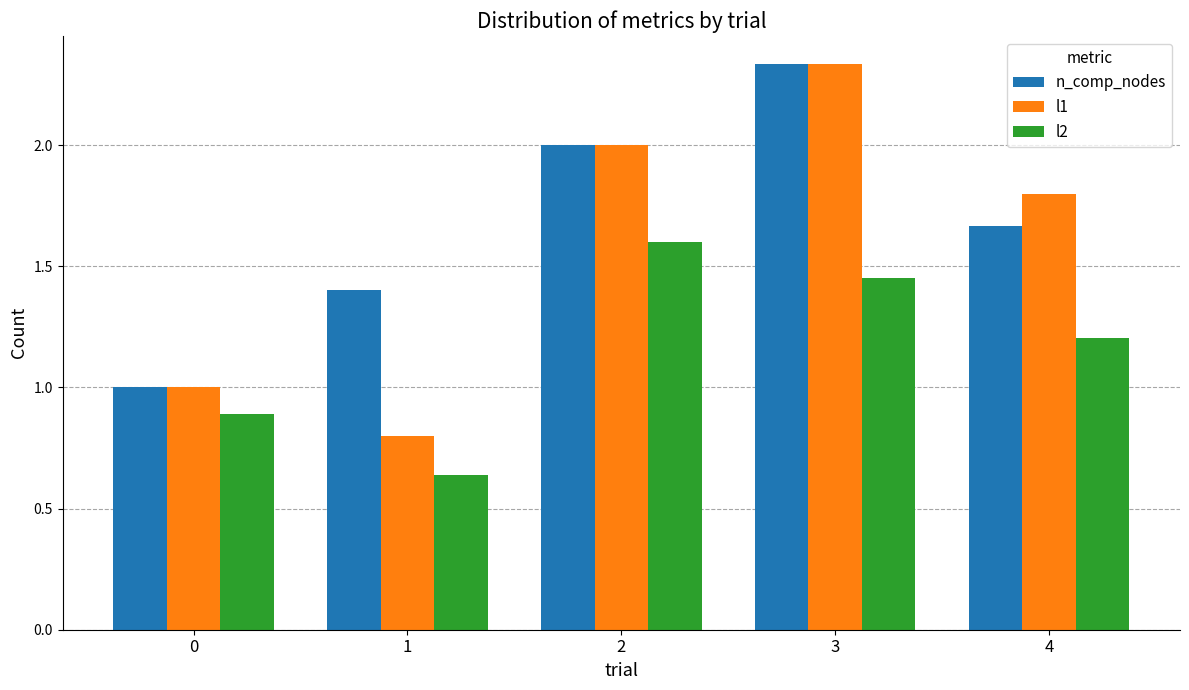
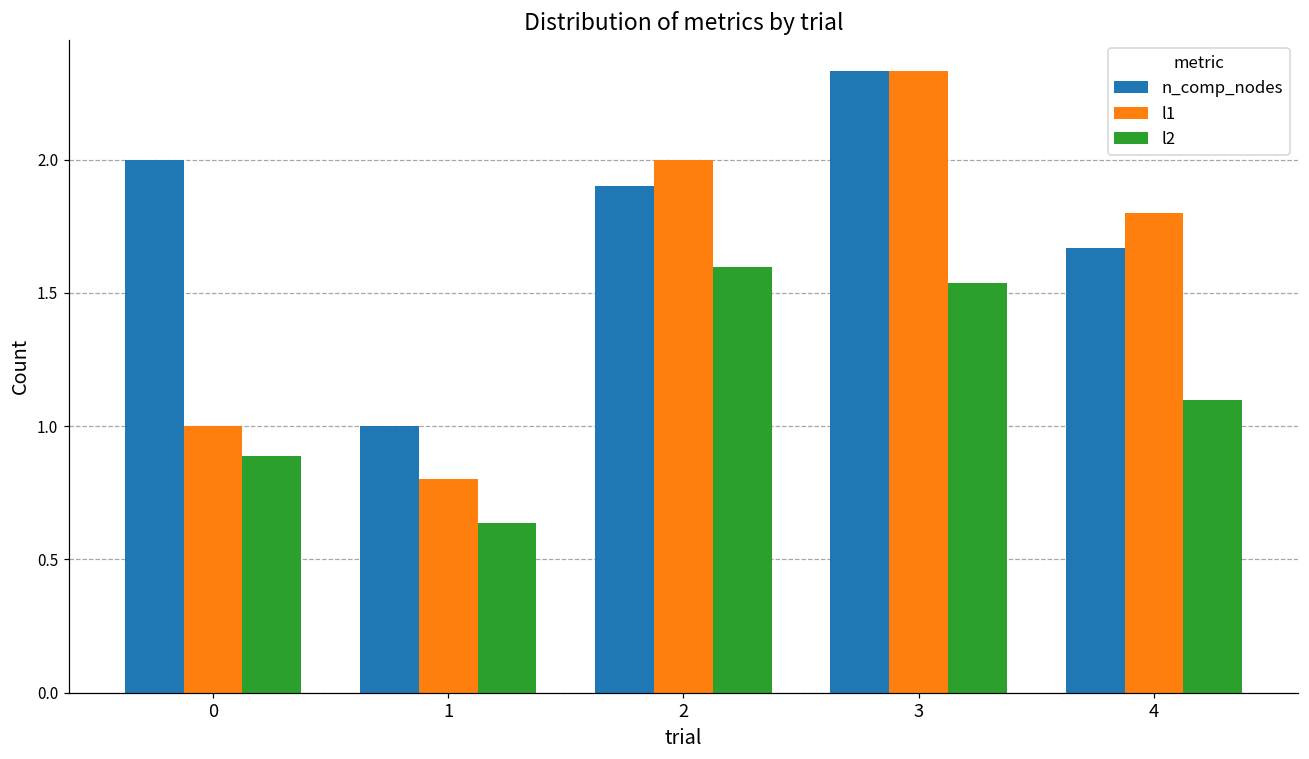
  {
    "n_comp_nodes": {
-     "0": 1,
-     "1": 1.4,
-     "2": 2.0,
+     "0": 2,
+     "1": 1.0,
+     "2": 1.9,
      "3": 2.33,
      "4": 1.67
    },
    "l1": {
      "0": 1.00,
      "1": 0.80,
      "2": 2.00,
      "3": 2.33,
      "4": 1.80
    },
    "l2": {
      "0": 0.89,
      "1": 0.64,
      "2": 1.60,
-     "3": 1.45,
-     "4": 1.20
+     "3": 1.54,
+     "4": 1.10
    }
  }
